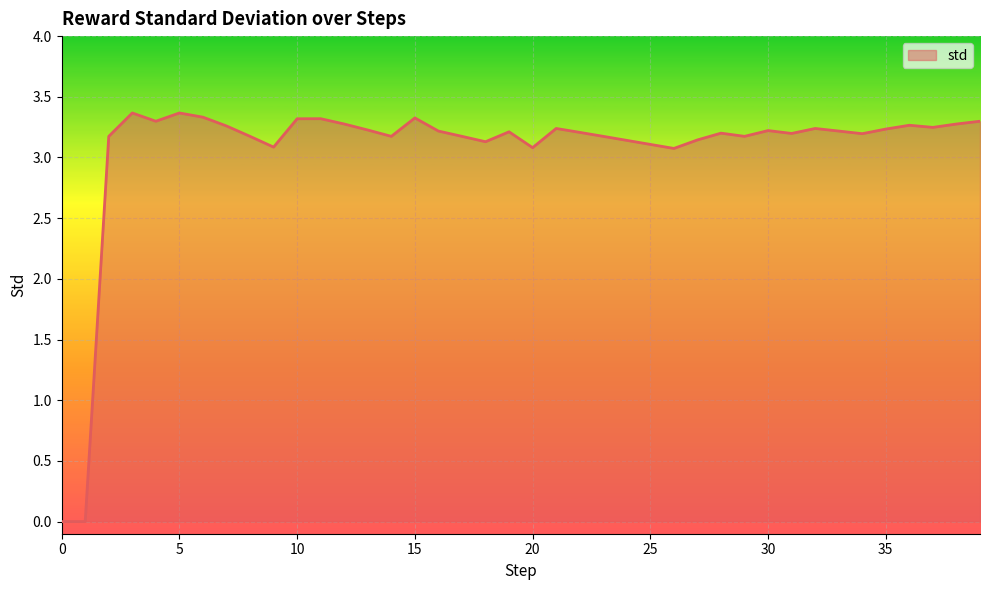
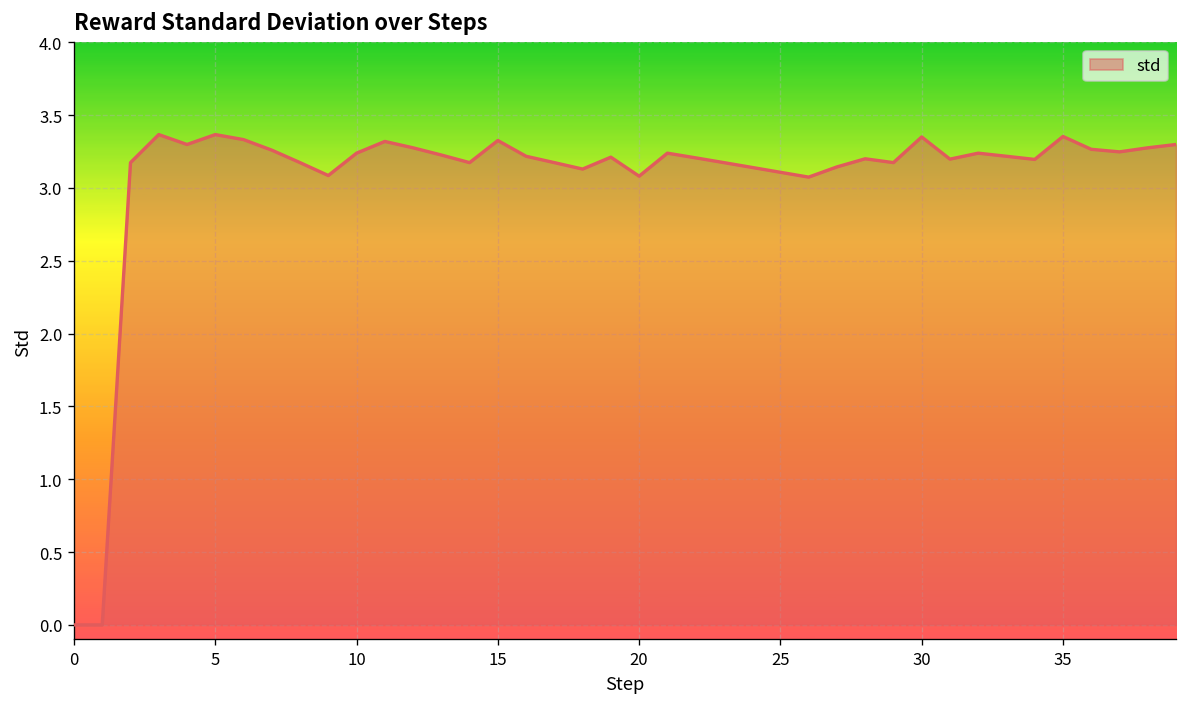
  {
    "0": 0.00,
    "5": 3.37,
-   "10": 3.32,
+   "10": 3.24,
    "15": 3.33,
    "20": 3.08,
    "25": 3.11,
-   "30": 3.22,
-   "35": 3.23
+   "30": 3.35,
+   "35": 3.35
  }
